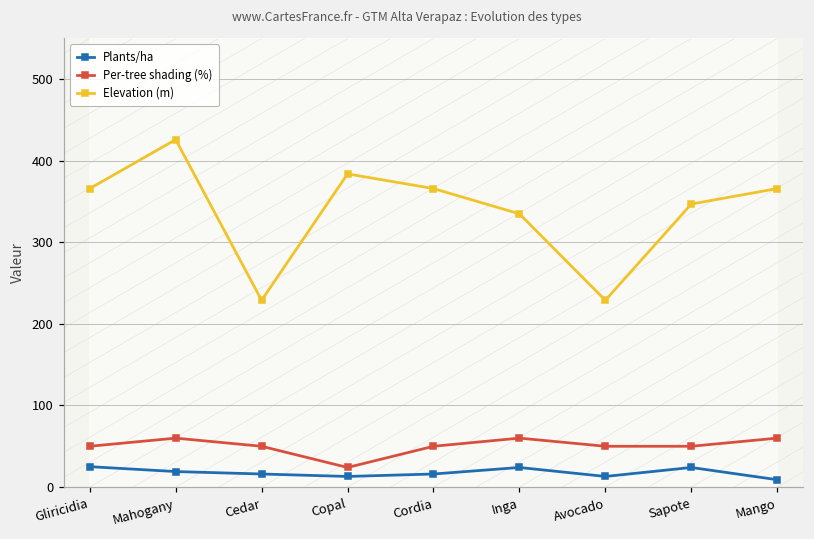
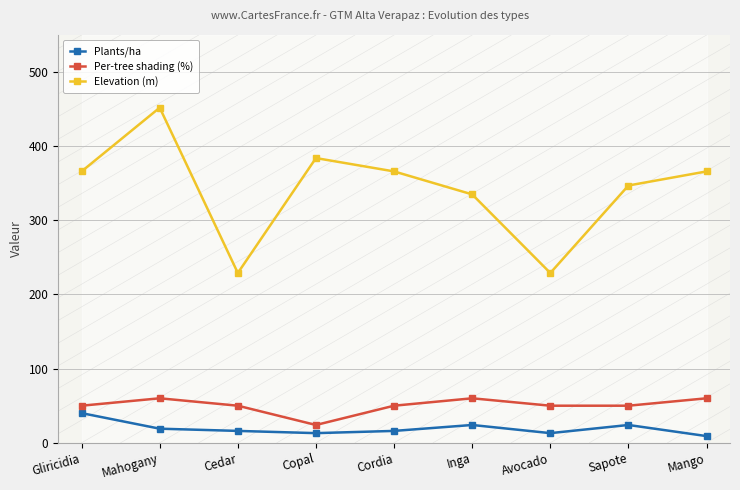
  {
    "Plants/ha": {
-     "Gliricidia": 30,
+     "Gliricidia": 40,
      "Mahogany": 20,
      "Cedar": 20,
      "Copal": 10,
      "Cordia": 20,
      "Inga": 20,
      "Avocado": 10,
      "Sapote": 20,
      "Mango": 10
    },
    "Per-tree shading (%)": {
      "Gliricidia": 50,
      "Mahogany": 60,
      "Cedar": 50,
      "Copal": 20,
      "Cordia": 50,
      "Inga": 60,
      "Avocado": 50,
      "Sapote": 50,
      "Mango": 60
    },
    "Elevation (m)": {
      "Gliricidia": 370,
-     "Mahogany": 430,
+     "Mahogany": 450,
      "Cedar": 230,
      "Copal": 380,
      "Cordia": 370,
      "Inga": 340,
      "Avocado": 230,
      "Sapote": 350,
      "Mango": 370
    }
  }
